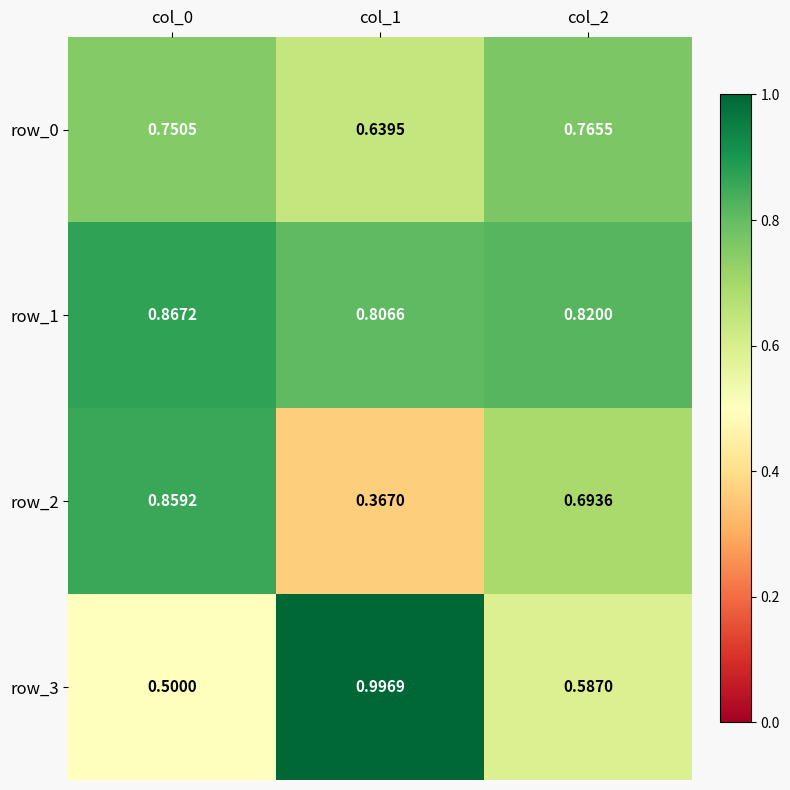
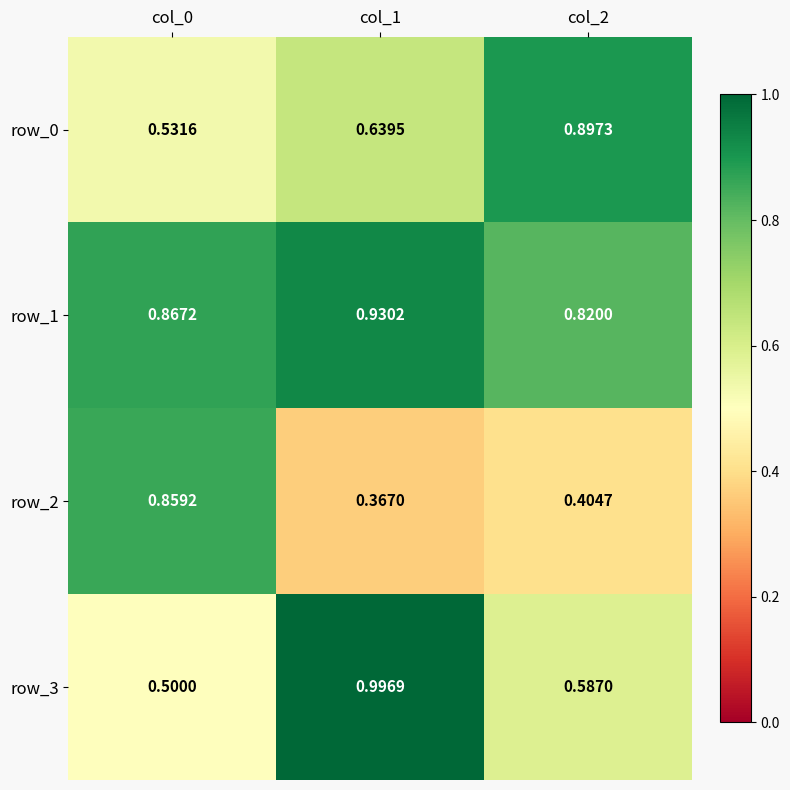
  {
    "row_0": {
-     "col_0": 0.7505,
+     "col_0": 0.5316,
      "col_1": 0.6395,
-     "col_2": 0.7655
+     "col_2": 0.8973
    },
    "row_1": {
      "col_0": 0.8672,
-     "col_1": 0.8066,
+     "col_1": 0.9302,
      "col_2": 0.8200
    },
    "row_2": {
      "col_0": 0.8592,
      "col_1": 0.3670,
-     "col_2": 0.6936
+     "col_2": 0.4047
    },
    "row_3": {
      "col_0": 0.5000,
      "col_1": 0.9969,
      "col_2": 0.5870
    }
  }
